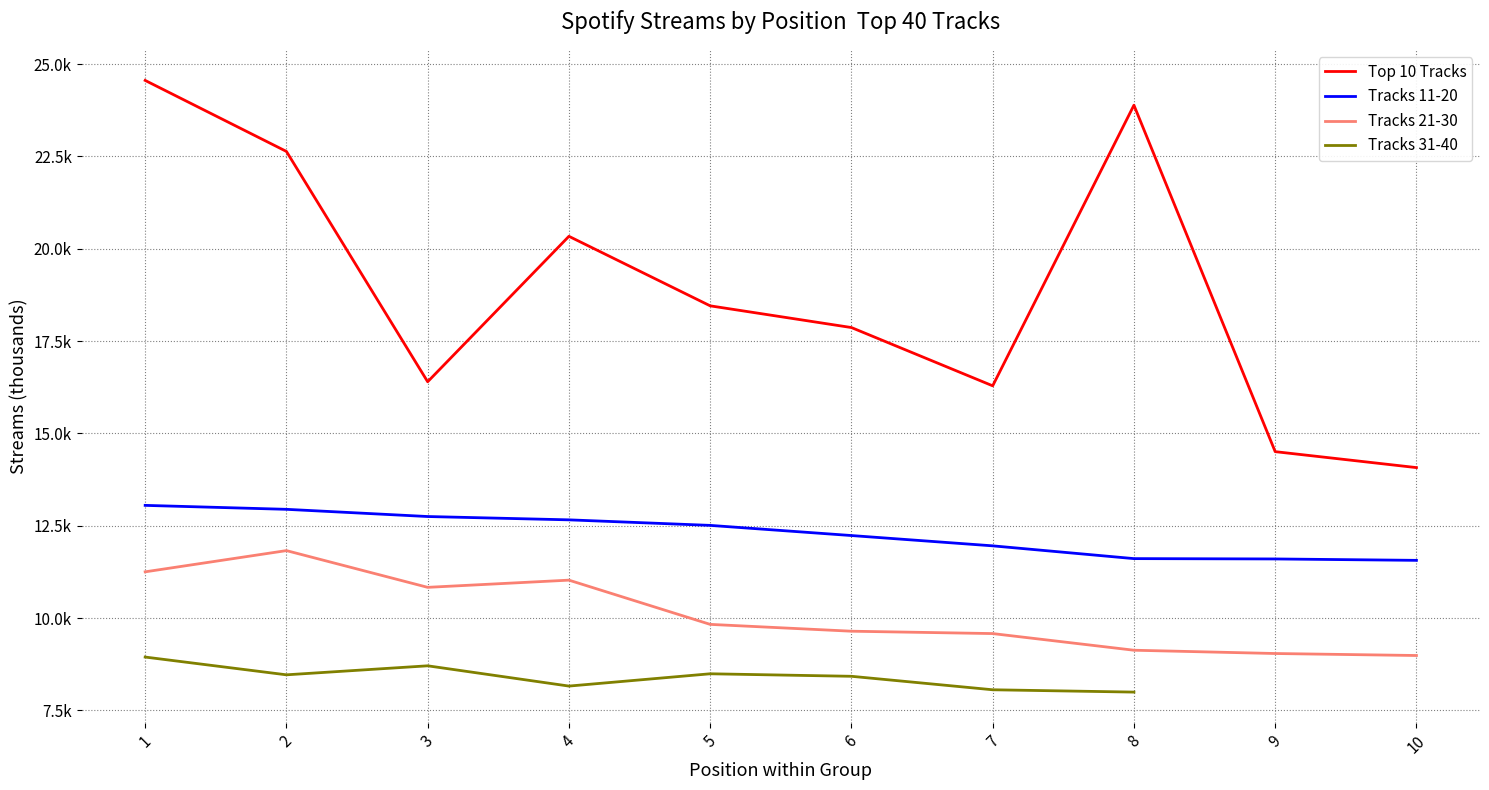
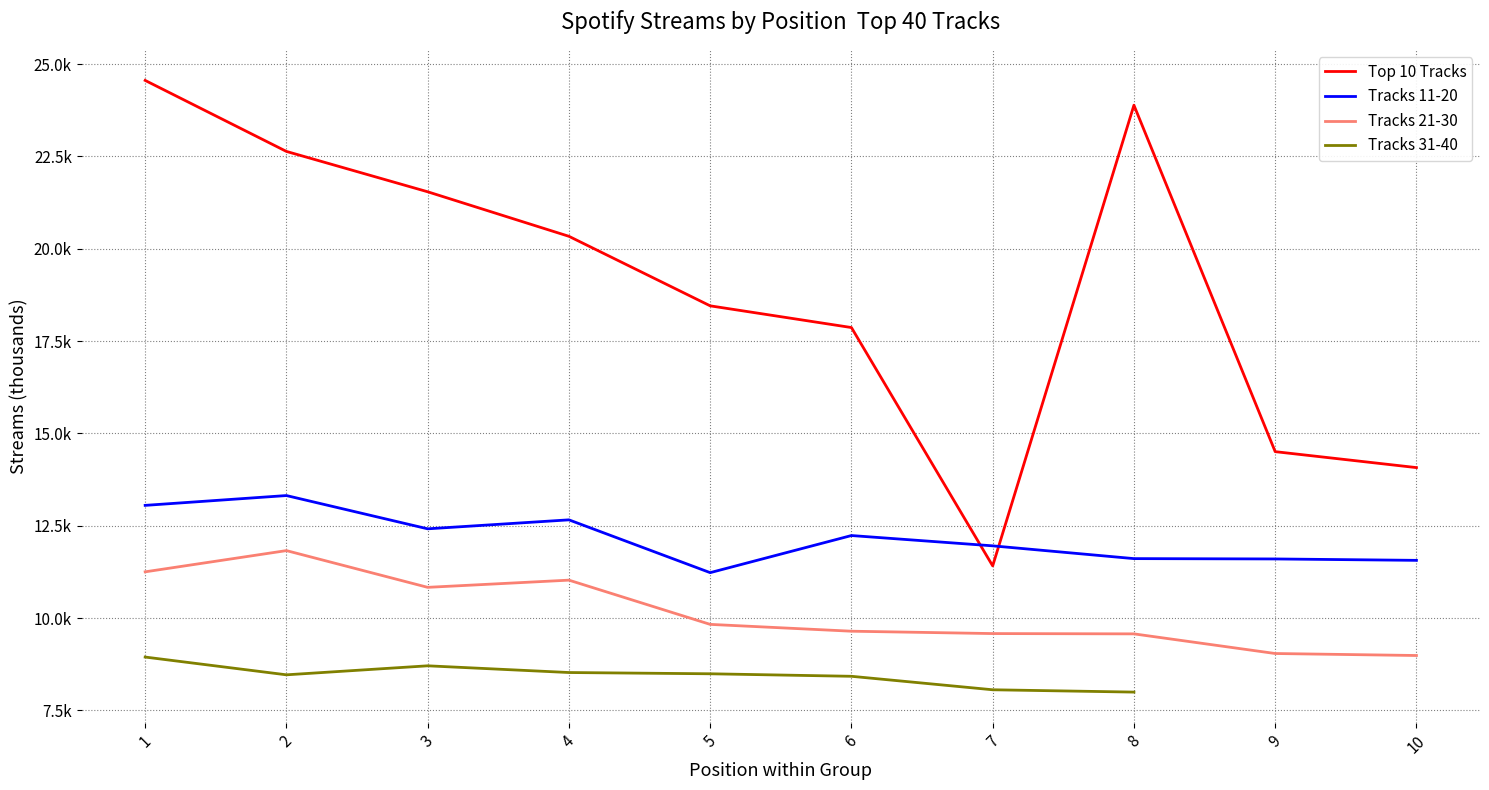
  {
    "Top 10 Tracks": {
      "1": 24600,
      "2": 22600,
-     "3": 16400,
+     "3": 21500,
      "4": 20300,
      "5": 18500,
      "6": 17900,
-     "7": 16300,
+     "7": 11400,
      "8": 23900,
      "9": 14500,
      "10": 14100
    },
    "Tracks 11-20": {
      "1": 13100,
-     "2": 12900,
-     "3": 12700,
+     "2": 13300,
+     "3": 12400,
      "4": 12700,
-     "5": 12500,
+     "5": 11200,
      "6": 12200,
      "7": 12000,
      "8": 11600,
      "9": 11600,
      "10": 11600
    },
    "Tracks 21-30": {
      "1": 11300,
      "2": 11800,
      "3": 10800,
      "4": 11000,
      "5": 9800,
      "6": 9600,
      "7": 9600,
-     "8": 9100,
+     "8": 9600,
      "9": 9000,
      "10": 9000
    },
    "Tracks 31-40": {
      "1": 8900,
      "2": 8500,
      "3": 8700,
-     "4": 8200,
+     "4": 8500,
      "5": 8500,
      "6": 8400,
      "7": 8100,
      "8": 8000
    }
  }
